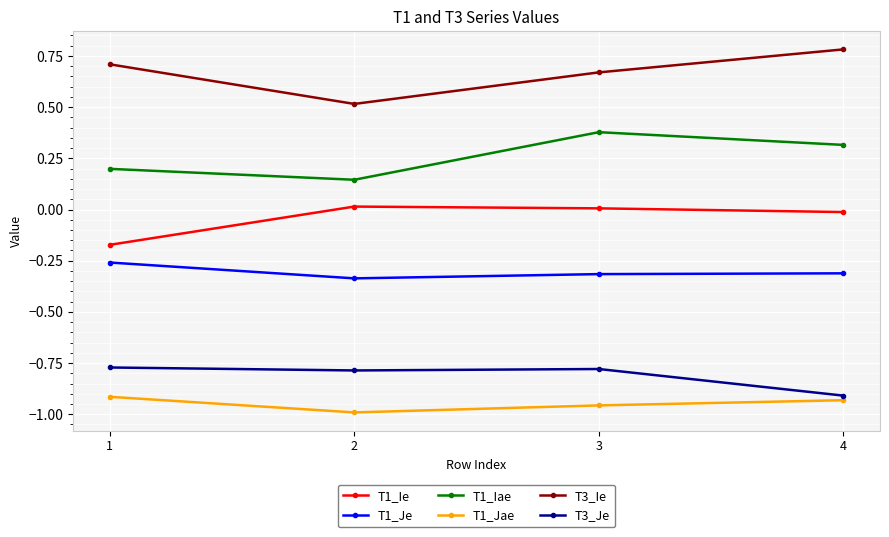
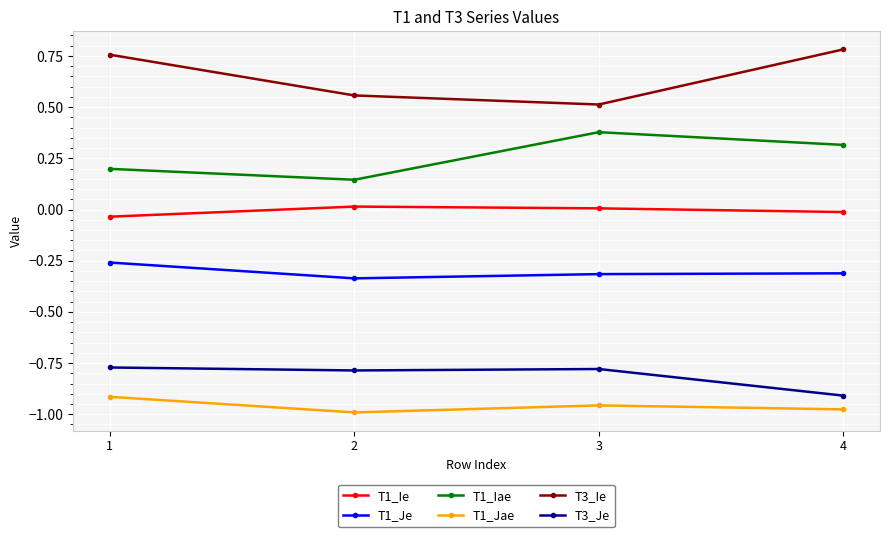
  {
    "T1_Ie": {
-     "1": -0.17,
+     "1": -0.04,
      "2": 0.01,
      "3": 0.01,
      "4": -0.01
    },
    "T1_Je": {
      "1": -0.26,
      "2": -0.34,
      "3": -0.32,
      "4": -0.31
    },
    "T1_Iae": {
      "1": 0.20,
      "2": 0.15,
      "3": 0.38,
      "4": 0.32
    },
    "T1_Jae": {
      "1": -0.91,
      "2": -0.99,
      "3": -0.96,
-     "4": -0.93
+     "4": -0.98
    },
    "T3_Ie": {
-     "1": 0.71,
-     "2": 0.52,
-     "3": 0.67,
+     "1": 0.76,
+     "2": 0.56,
+     "3": 0.51,
      "4": 0.78
    },
    "T3_Je": {
      "1": -0.77,
      "2": -0.79,
      "3": -0.78,
      "4": -0.91
    }
  }
